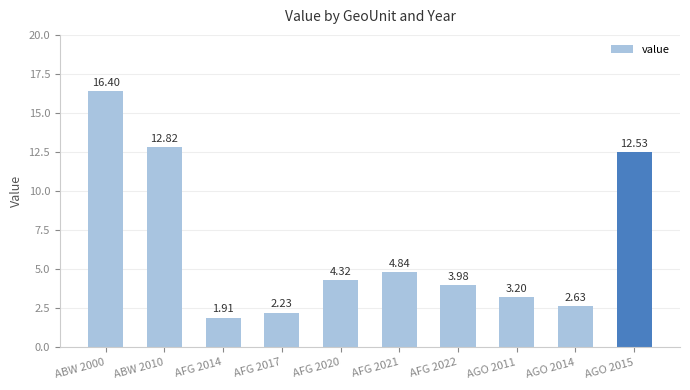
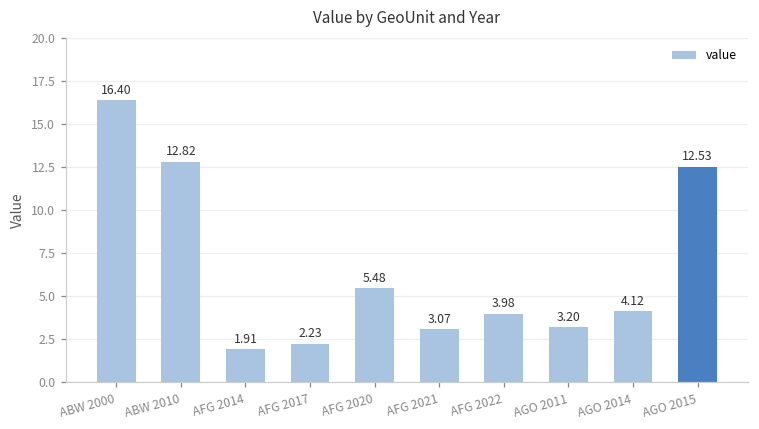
  {
    "ABW 2000": 16.40,
    "ABW 2010": 12.82,
    "AFG 2014": 1.91,
    "AFG 2017": 2.23,
-   "AFG 2020": 4.32,
-   "AFG 2021": 4.84,
+   "AFG 2020": 5.48,
+   "AFG 2021": 3.07,
    "AFG 2022": 3.98,
    "AGO 2011": 3.20,
-   "AGO 2014": 2.63,
+   "AGO 2014": 4.12,
    "AGO 2015": 12.53
  }
